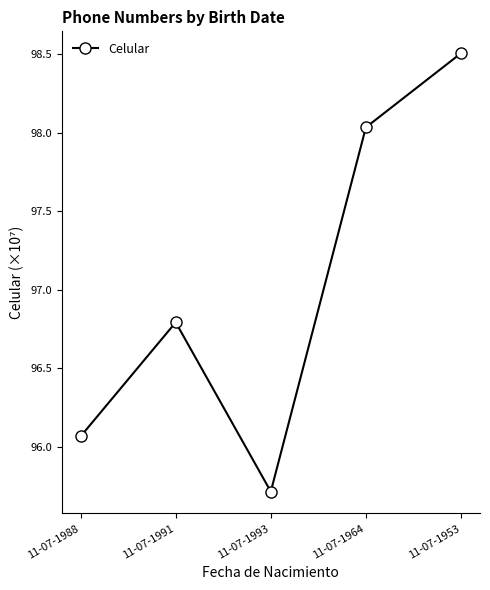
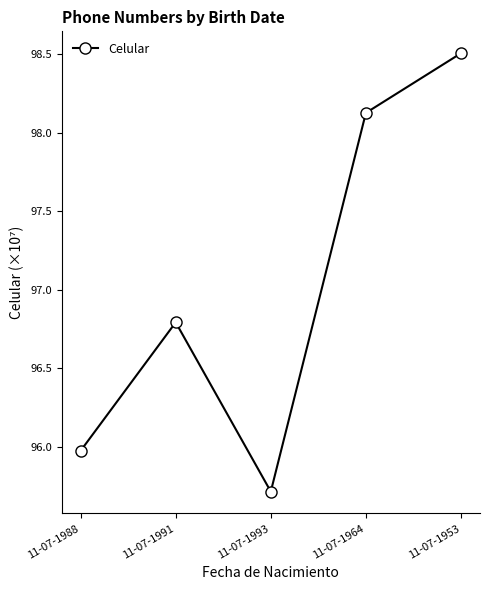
  {
-   "11-07-1988": 96.07,
+   "11-07-1988": 95.97,
    "11-07-1991": 96.79,
    "11-07-1993": 95.71,
-   "11-07-1964": 98.03,
+   "11-07-1964": 98.13,
    "11-07-1953": 98.51
  }
